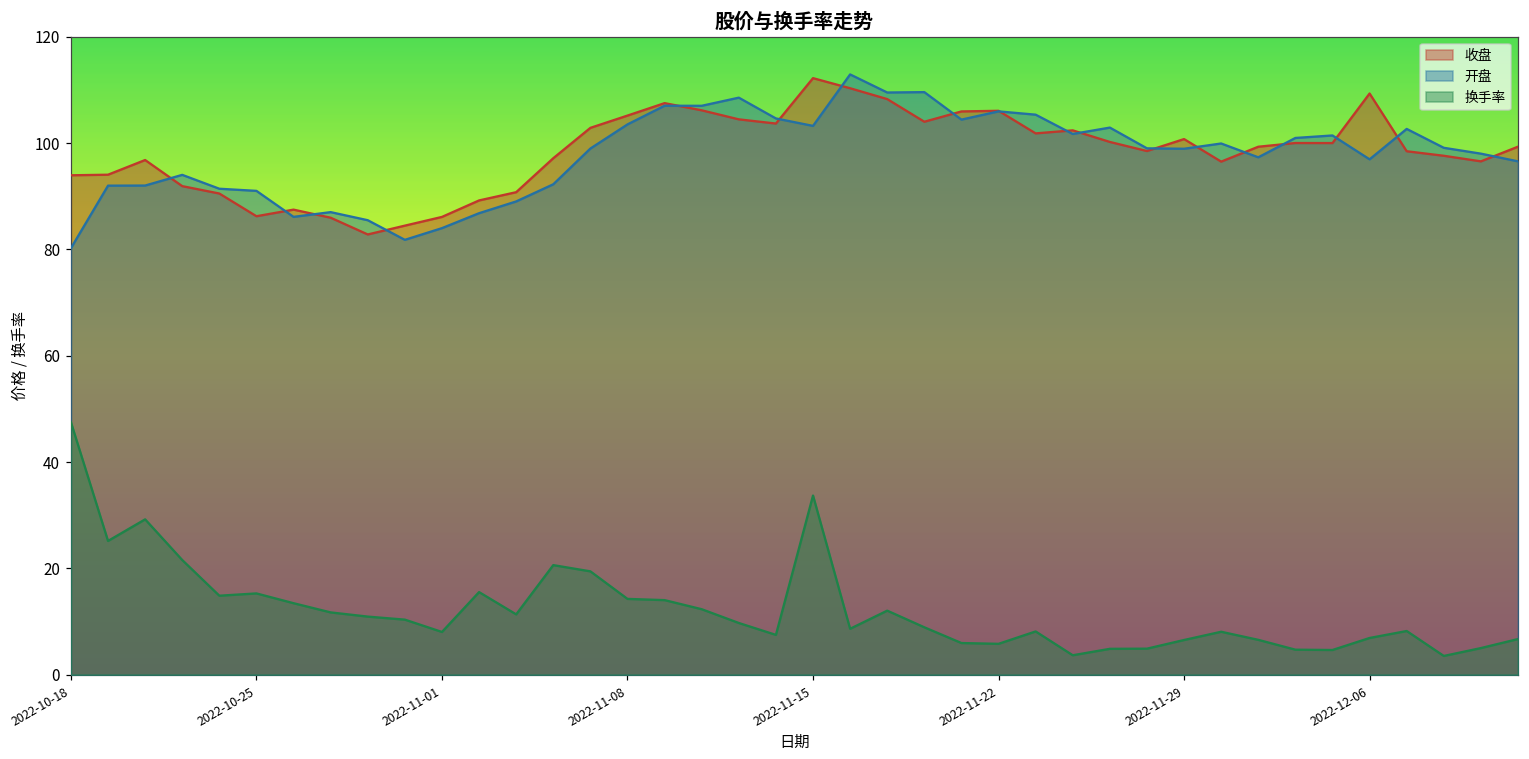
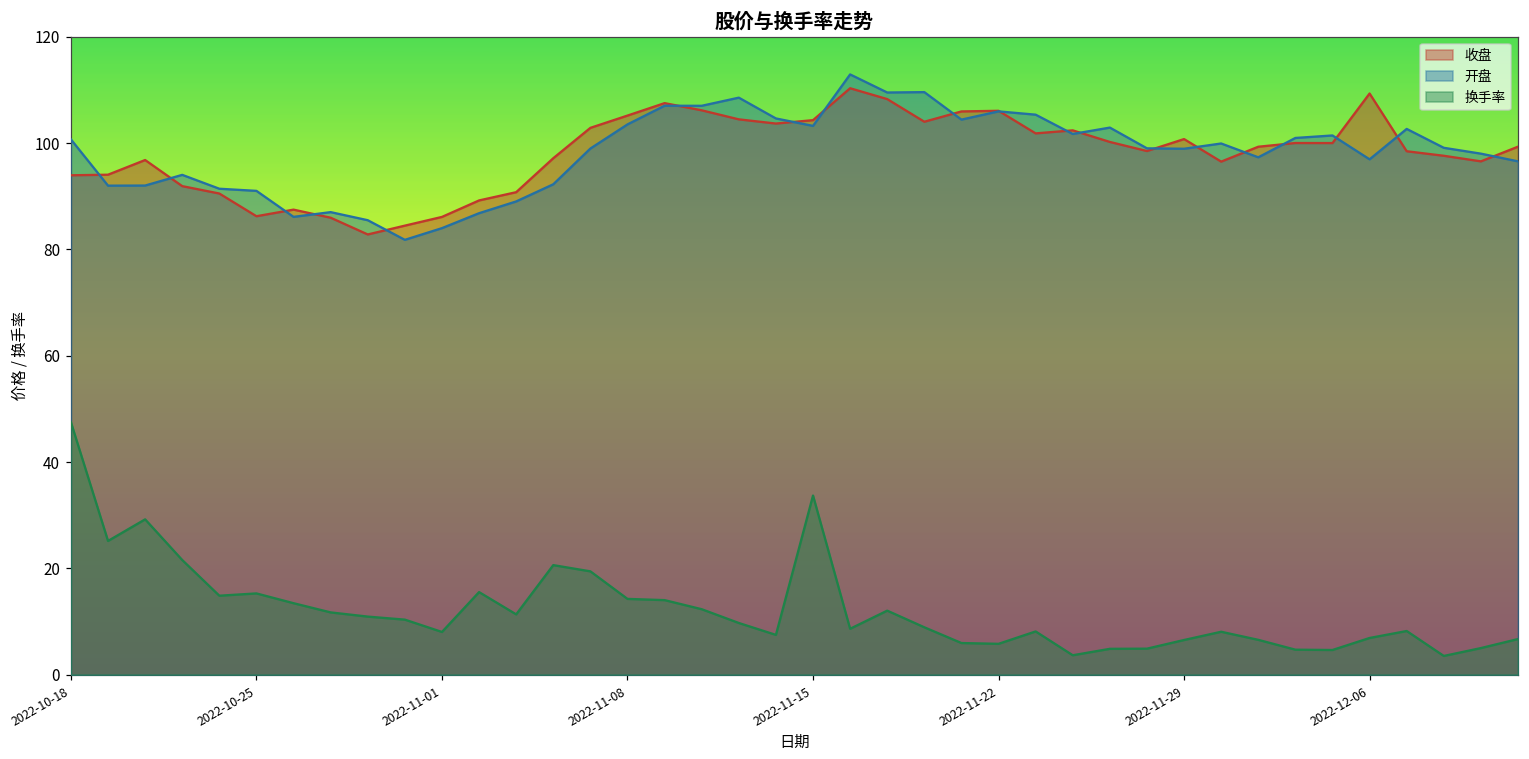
  {
    "收盘": {
      "2022-10-18": 94,
      "2022-10-25": 86,
      "2022-11-01": 86,
      "2022-11-08": 105,
-     "2022-11-15": 112,
+     "2022-11-15": 104,
      "2022-11-29": 101,
      "2022-12-06": 109
    },
    "开盘": {
-     "2022-10-18": 80,
+     "2022-10-18": 101,
      "2022-10-25": 91,
      "2022-11-01": 84,
      "2022-11-08": 104,
      "2022-11-15": 103,
      "2022-11-29": 99,
      "2022-12-06": 97
    },
    "换手率": {
      "2022-10-18": 47,
      "2022-10-25": 15,
      "2022-11-01": 8,
      "2022-11-08": 14,
      "2022-11-15": 34,
      "2022-11-22": 6,
      "2022-11-29": 7,
      "2022-12-06": 7
    }
  }
